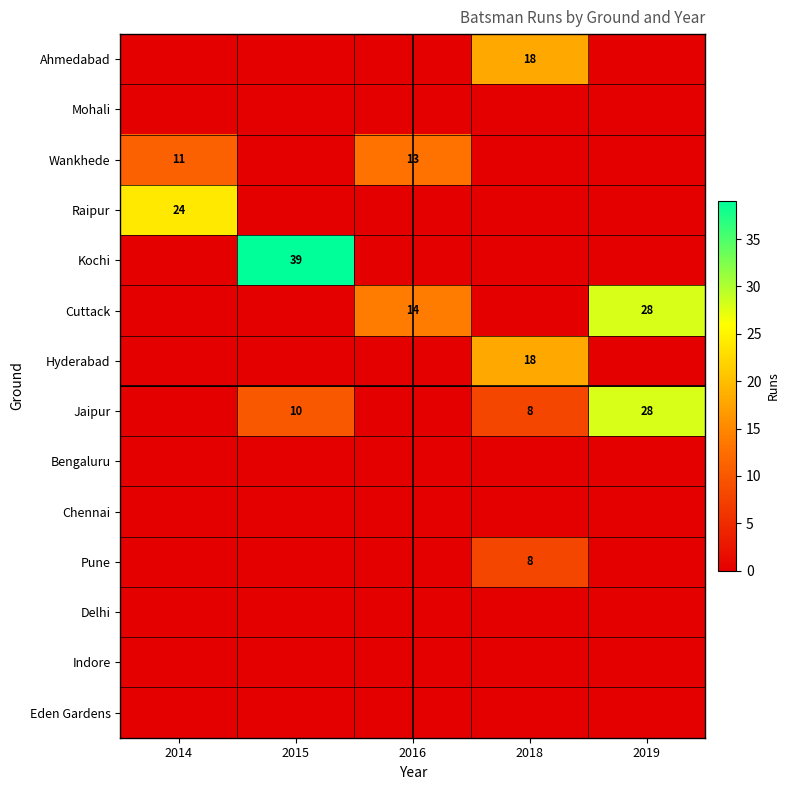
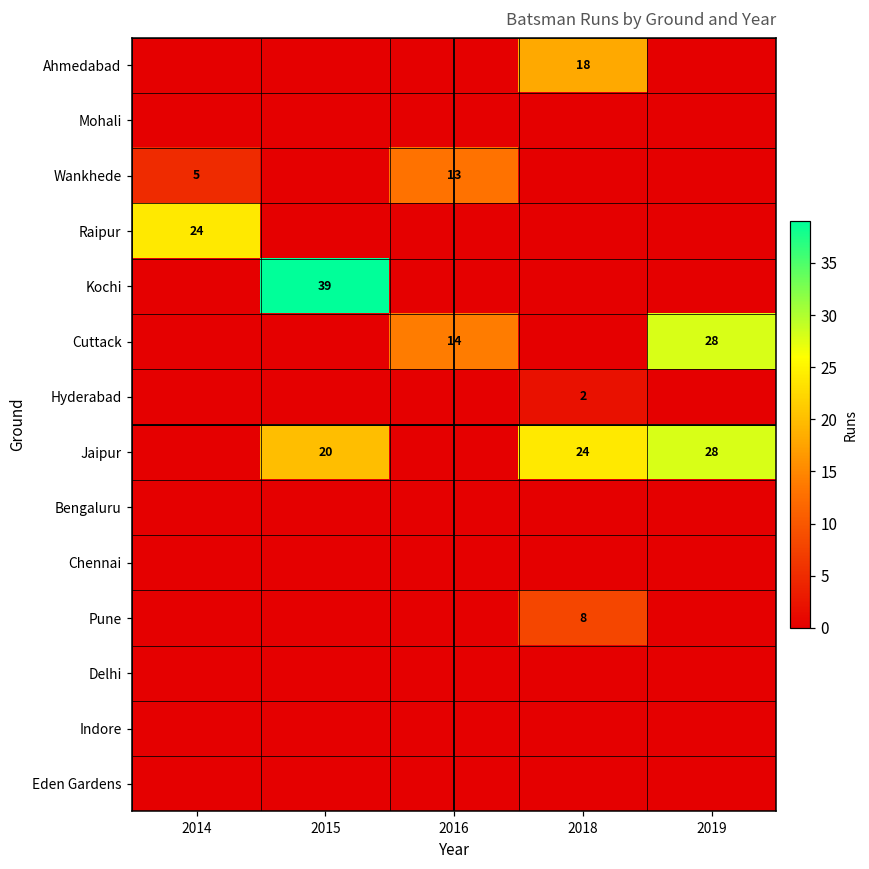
  {
    "Ahmedabad": {
      "2018": 18
    },
    "Wankhede": {
-     "2014": 11,
+     "2014": 5,
      "2016": 13
    },
    "Raipur": {
      "2014": 24
    },
    "Kochi": {
      "2015": 39
    },
    "Cuttack": {
      "2016": 14,
      "2019": 28
    },
    "Hyderabad": {
-     "2018": 18
+     "2018": 2
    },
    "Jaipur": {
-     "2015": 10,
-     "2018": 8,
+     "2015": 20,
+     "2018": 24,
      "2019": 28
    },
    "Pune": {
      "2018": 8
    }
  }
